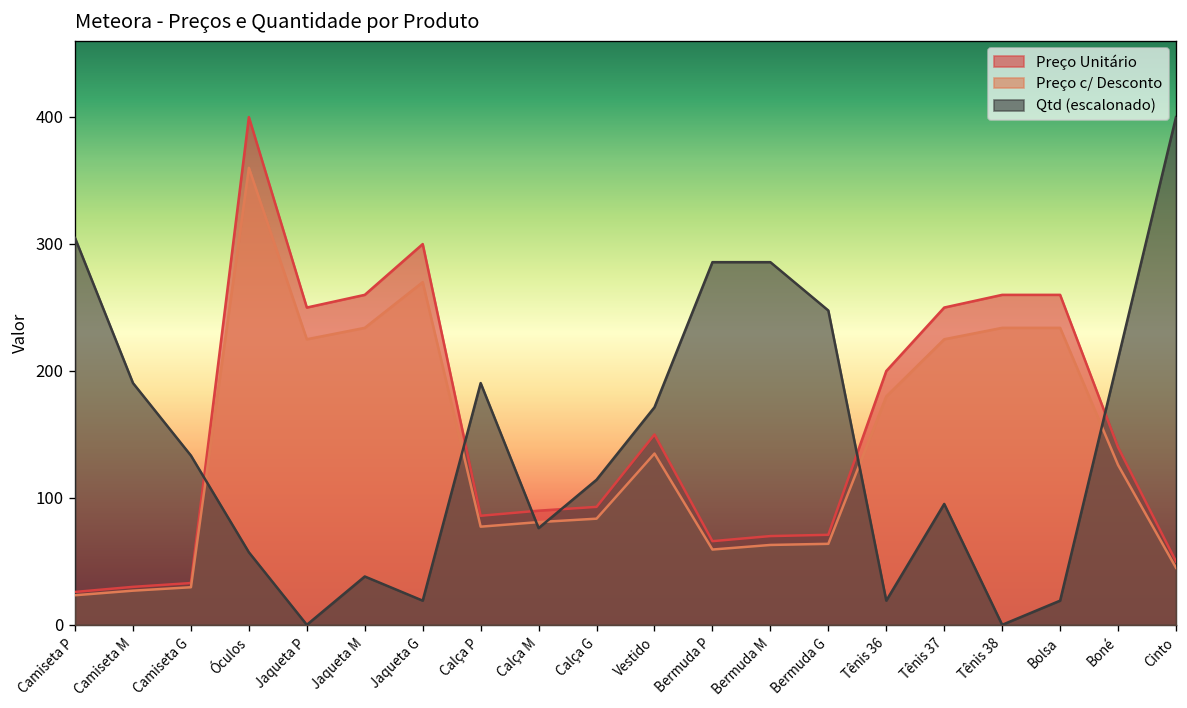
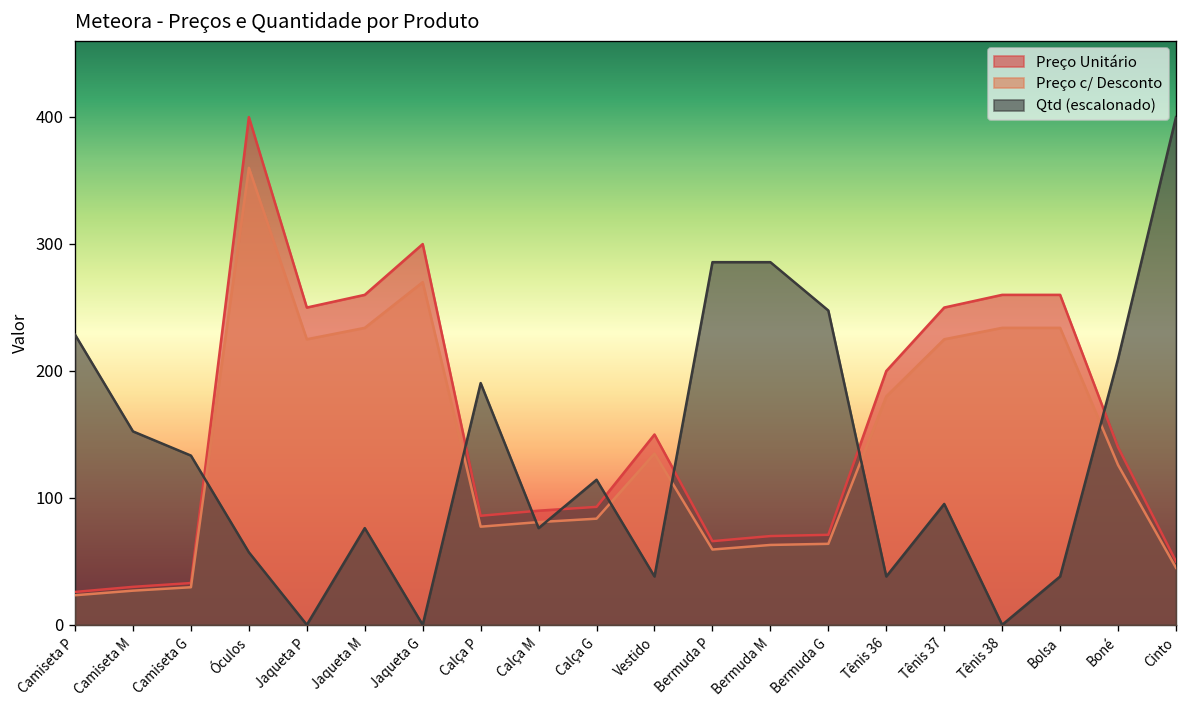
  {
    "Qtd (escalonado)": {
-     "Camiseta P": 305,
-     "Camiseta M": 190,
+     "Camiseta P": 229,
+     "Camiseta M": 152,
      "Camiseta G": 133,
      "Óculos": 57,
      "Jaqueta P": 0,
-     "Jaqueta M": 38,
-     "Jaqueta G": 19,
+     "Jaqueta M": 76,
+     "Jaqueta G": 0,
      "Calça P": 190,
      "Calça M": 76,
      "Calça G": 114,
-     "Vestido": 171,
+     "Vestido": 38,
      "Bermuda P": 286,
      "Bermuda M": 286,
      "Bermuda G": 248,
-     "Tênis 36": 19,
+     "Tênis 36": 38,
      "Tênis 37": 95,
      "Tênis 38": 0,
-     "Bolsa": 19,
+     "Bolsa": 38,
      "Boné": 209,
      "Cinto": 400
    }
  }
